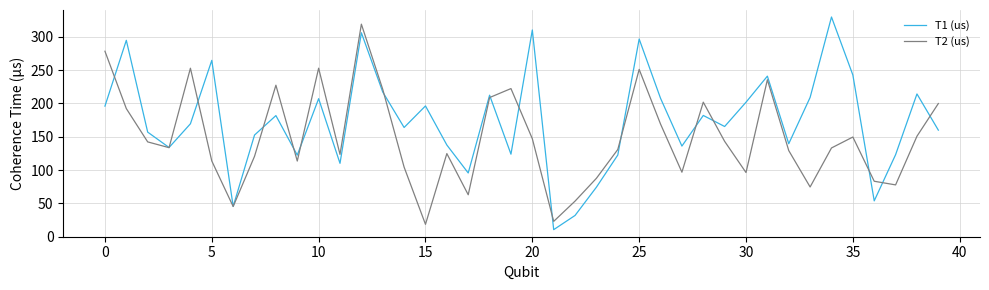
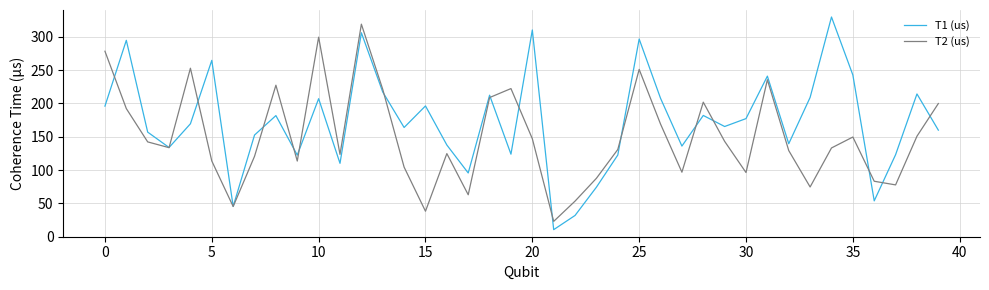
  {
    "T1 (us)": {
      "0": 200,
      "5": 260,
      "10": 210,
      "15": 200,
      "20": 310,
      "25": 300,
-     "30": 200,
+     "30": 180,
      "35": 240
    },
    "T2 (us)": {
      "0": 280,
      "5": 110,
-     "10": 250,
-     "15": 20,
+     "10": 300,
+     "15": 40,
      "20": 150,
      "25": 250,
      "30": 100,
      "35": 150
    }
  }
